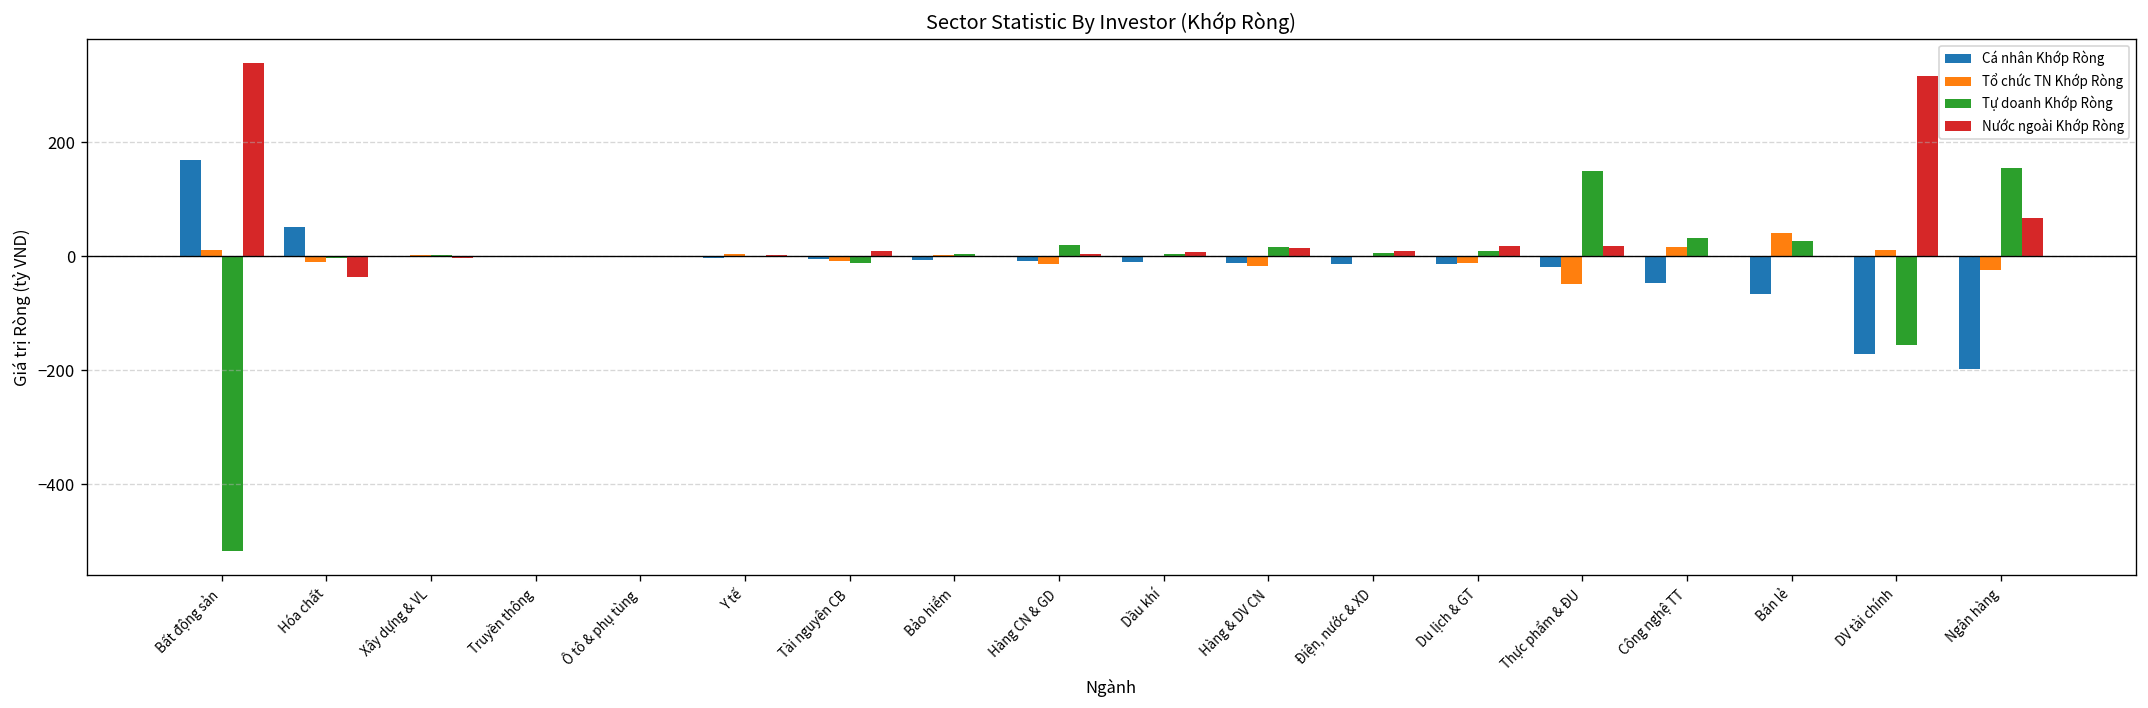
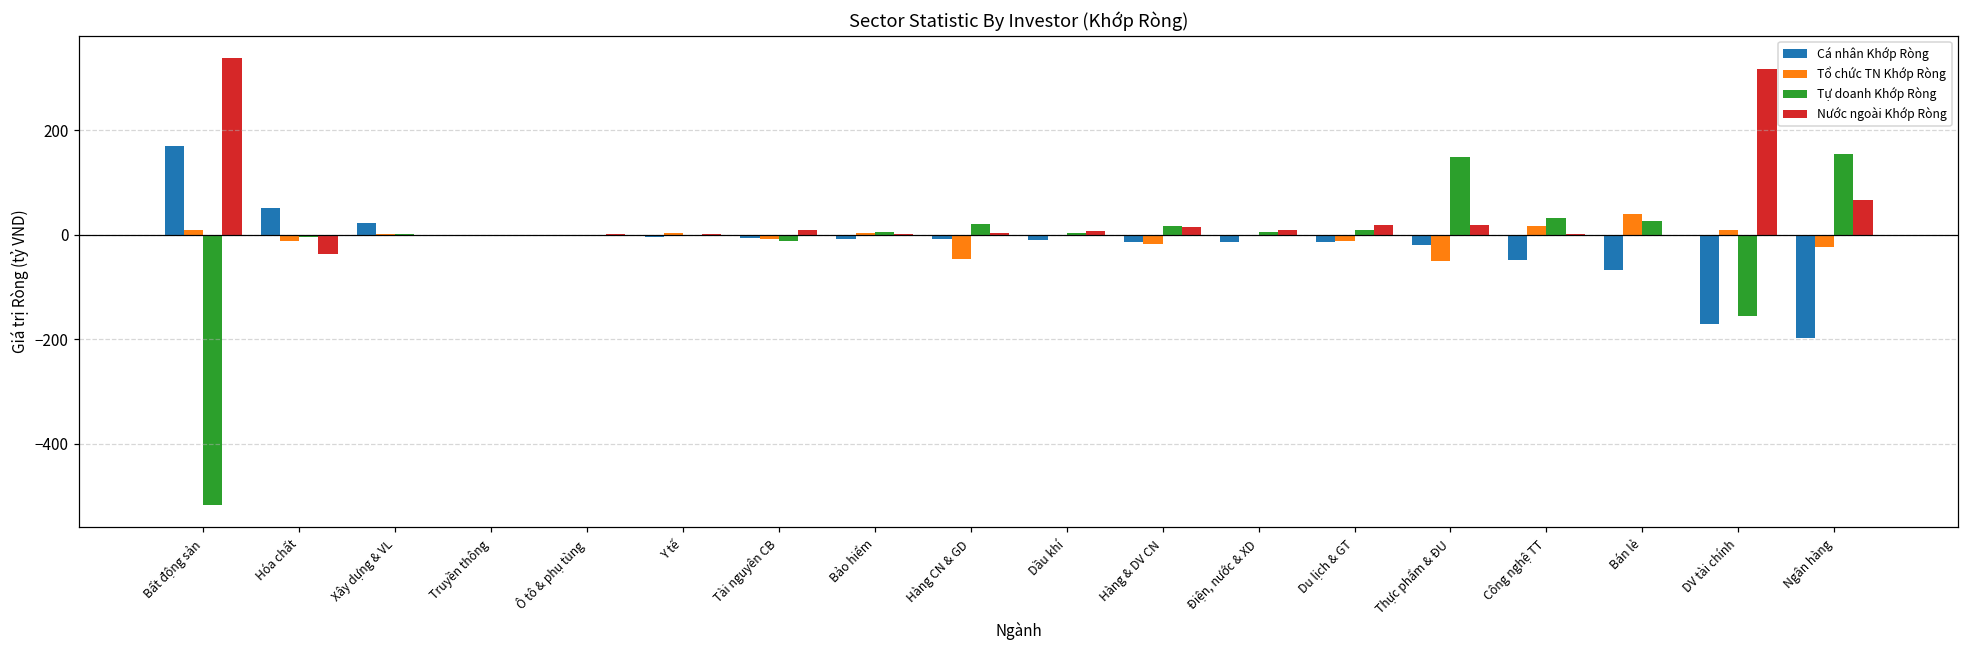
  {
    "Cá nhân Khớp Ròng": {
      "Bất động sản": 170,
      "Hóa chất": 50,
-     "Xây dựng & VL": 0,
+     "Xây dựng & VL": 20,
      "Tài nguyên CB": -10,
      "Bảo hiểm": -10,
      "Hàng CN & GD": -10,
      "Dầu khí": -10,
      "Hàng & DV CN": -10,
      "Điện, nước & XD": -10,
      "Du lịch & GT": -10,
      "Thực phẩm & ĐU": -20,
      "Công nghệ TT": -50,
      "Bán lẻ": -70,
      "DV tài chính": -170,
      "Ngân hàng": -200
    },
    "Tổ chức TN Khớp Ròng": {
      "Bất động sản": 10,
      "Hóa chất": -10,
      "Tài nguyên CB": -10,
-     "Hàng CN & GD": -10,
+     "Hàng CN & GD": -50,
      "Hàng & DV CN": -20,
      "Du lịch & GT": -10,
      "Thực phẩm & ĐU": -50,
      "Công nghệ TT": 20,
      "Bán lẻ": 40,
      "DV tài chính": 10,
      "Ngân hàng": -20
    },
    "Tự doanh Khớp Ròng": {
      "Bất động sản": -520,
      "Truyền thông": 0,
      "Ô tô & phụ tùng": 0,
      "Y tế": 0,
      "Tài nguyên CB": -10,
      "Hàng CN & GD": 20,
      "Hàng & DV CN": 20,
      "Điện, nước & XD": 10,
      "Du lịch & GT": 10,
      "Thực phẩm & ĐU": 150,
      "Công nghệ TT": 30,
      "Bán lẻ": 30,
      "DV tài chính": -160,
      "Ngân hàng": 150
    },
    "Nước ngoài Khớp Ròng": {
      "Bất động sản": 340,
      "Hóa chất": -40,
      "Tài nguyên CB": 10,
      "Dầu khí": 10,
      "Hàng & DV CN": 10,
      "Điện, nước & XD": 10,
      "Du lịch & GT": 20,
      "Thực phẩm & ĐU": 20,
      "DV tài chính": 320,
      "Ngân hàng": 70
    }
  }
